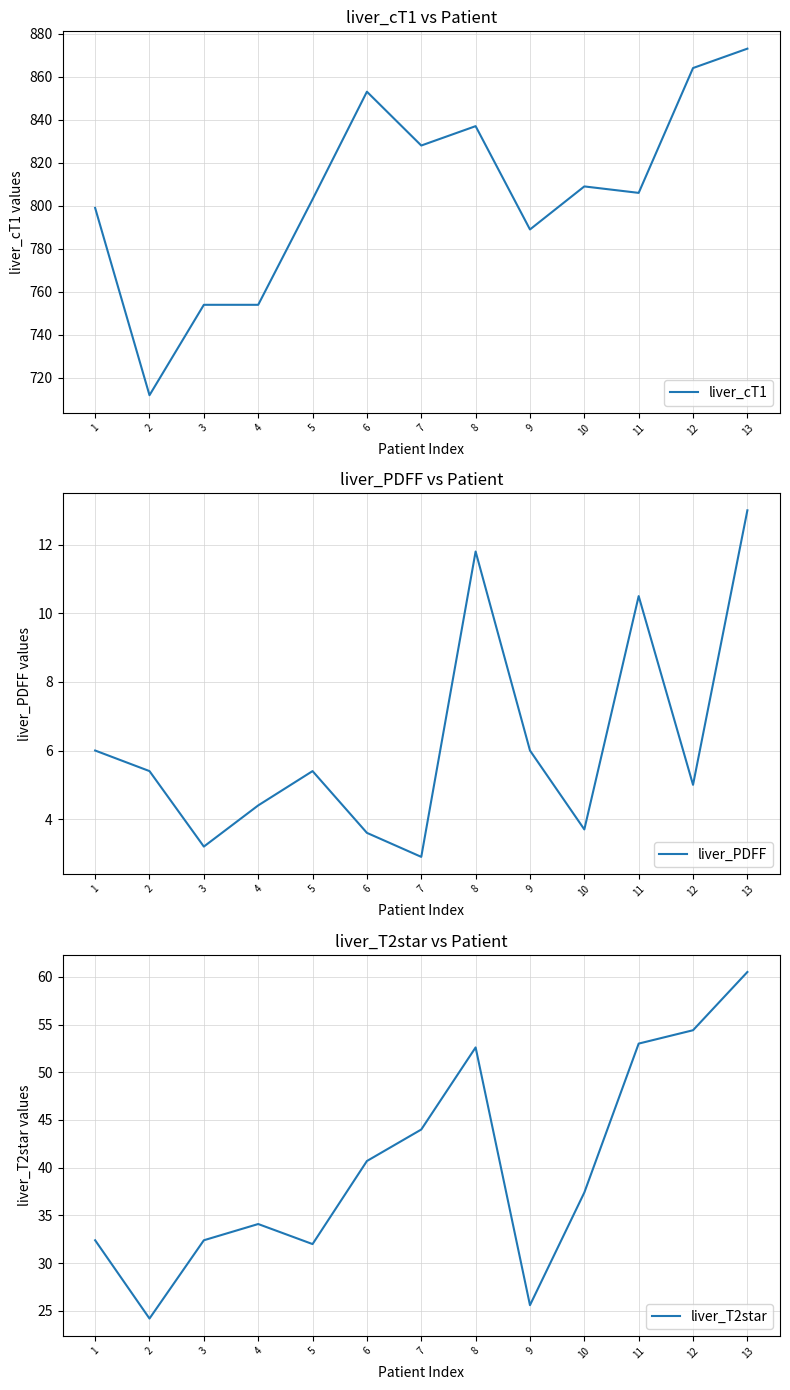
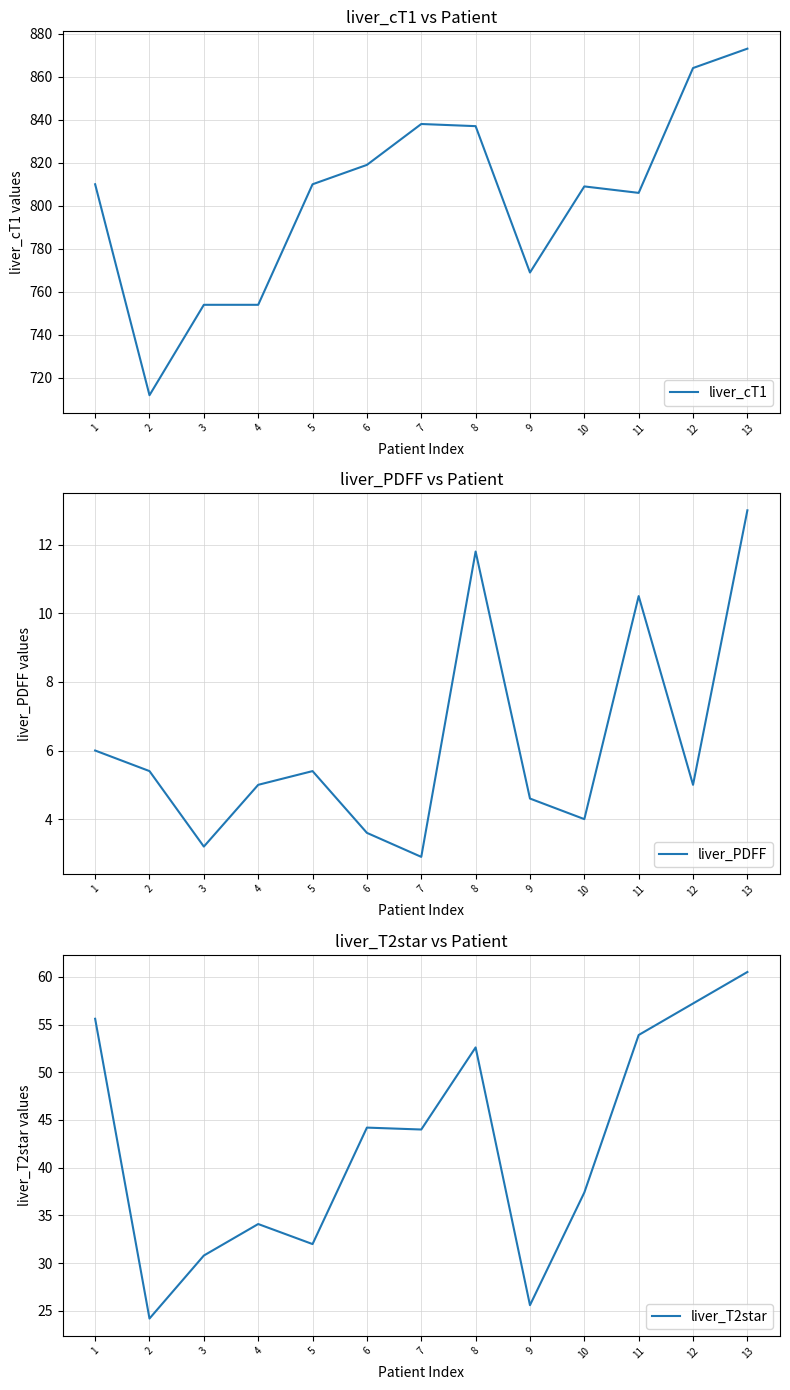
  {
    "liver_cT1 vs Patient": {
-     "1": 799,
+     "1": 810,
      "2": 712,
      "3": 754,
      "4": 754,
-     "5": 803,
-     "6": 853,
-     "7": 828,
+     "5": 810,
+     "6": 819,
+     "7": 838,
      "8": 837,
-     "9": 789,
+     "9": 769,
      "10": 809,
      "11": 806,
      "12": 864,
      "13": 873
    },
    "liver_PDFF vs Patient": {
      "1": 6.0,
      "2": 5.4,
      "3": 3.2,
-     "4": 4.4,
+     "4": 5.0,
      "5": 5.4,
      "6": 3.6,
      "7": 2.9,
      "8": 11.8,
-     "9": 6.0,
-     "10": 3.7,
+     "9": 4.6,
+     "10": 4.0,
      "11": 10.5,
      "12": 5.0,
      "13": 13.0
    },
    "liver_T2star vs Patient": {
-     "1": 32,
+     "1": 56,
      "2": 24,
-     "3": 32,
+     "3": 31,
      "4": 34,
      "5": 32,
-     "6": 41,
+     "6": 44,
      "7": 44,
      "8": 53,
      "9": 26,
      "10": 37,
-     "11": 53,
-     "12": 54,
+     "11": 54,
+     "12": 57,
      "13": 61
    }
  }
